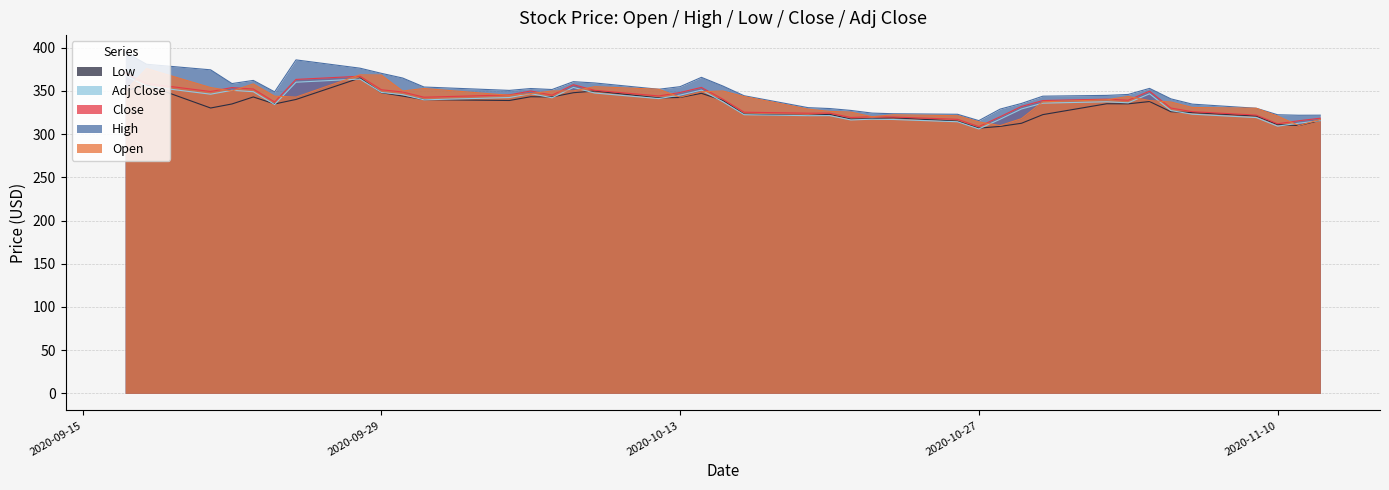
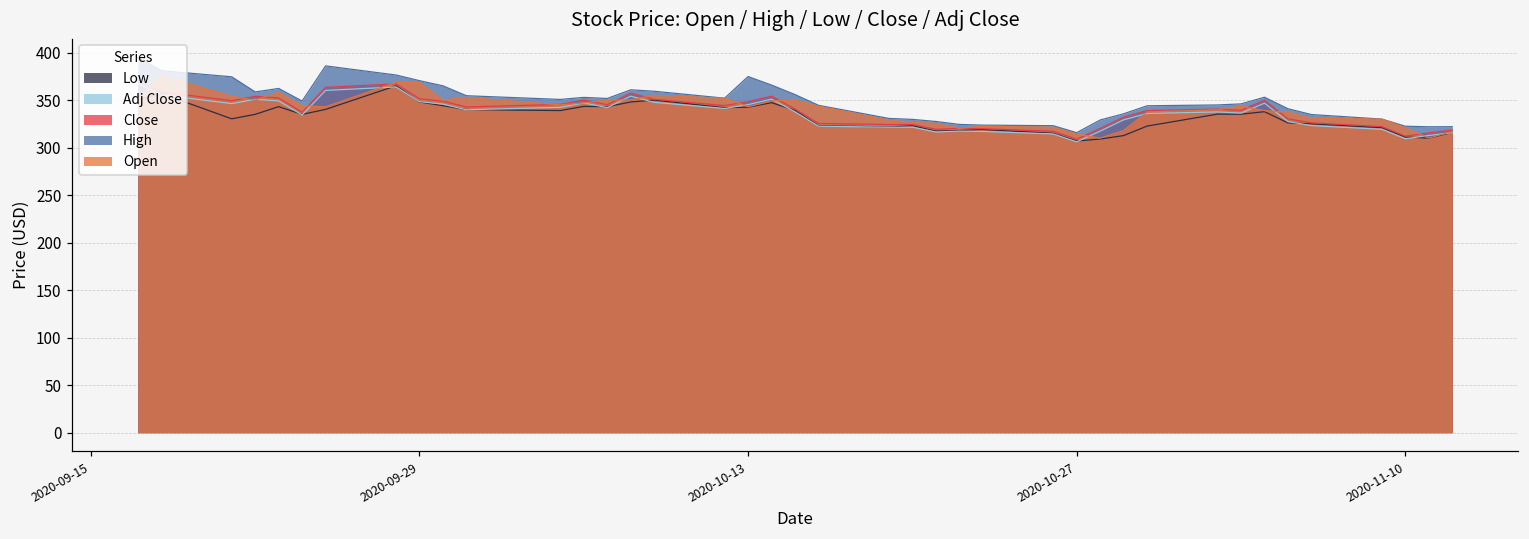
  {
    "High": {
-     "2020-10-13": 360
+     "2020-10-13": 370
    }
  }
